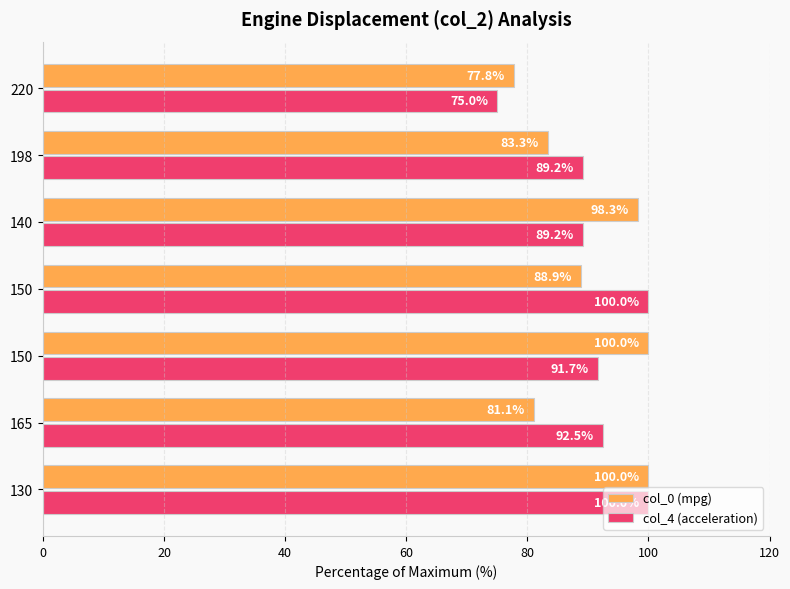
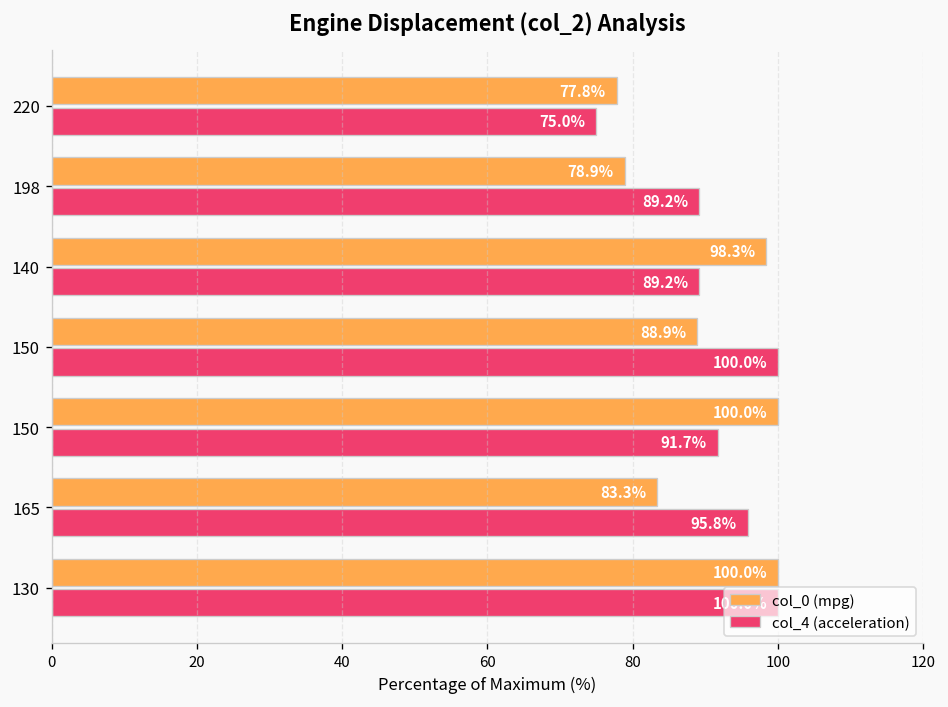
  {
    "col_0 (mpg)": {
      "220": "77.8%",
-     "198": "83.3%",
+     "198": "78.9%",
      "140": "98.3%",
-     "165": "81.1%",
+     "165": "83.3%",
      "130": "100.0%"
    },
    "col_4 (acceleration)": {
      "220": "75.0%",
      "198": "89.2%",
      "140": "89.2%",
-     "165": "92.5%"
+     "165": "95.8%"
    }
  }
